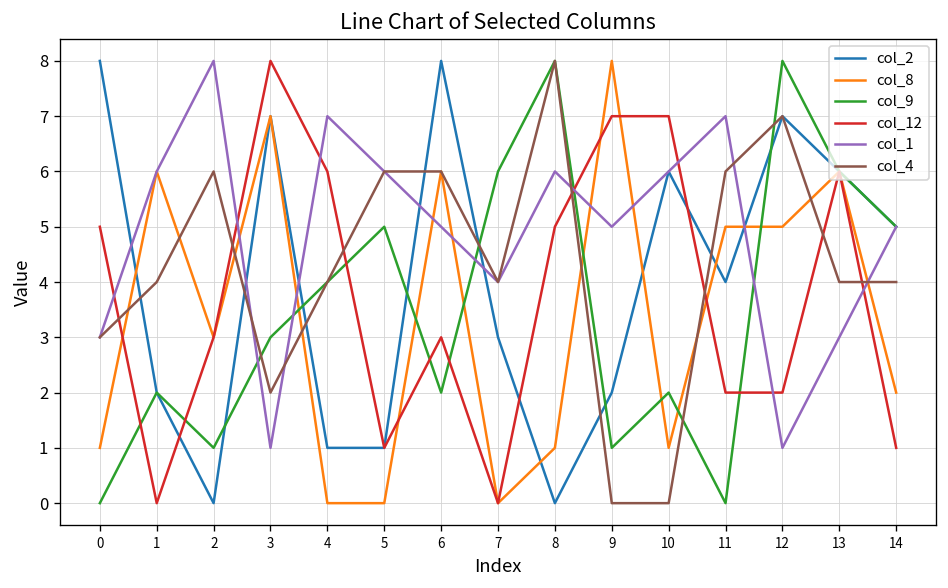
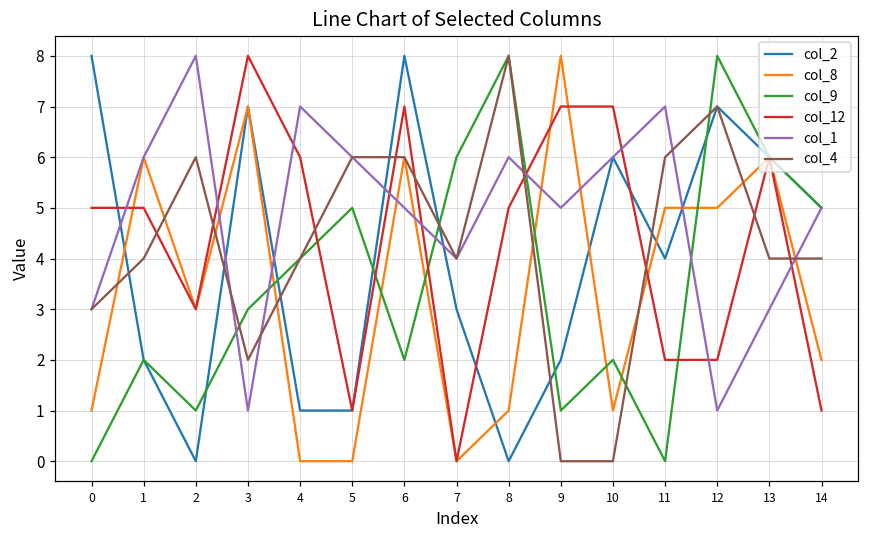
  {
    "col_2": {
      "0": 8,
      "2": 0,
      "4": 1,
      "6": 8,
      "7": 3,
      "8": 0,
      "9": 2,
      "11": 4
    },
    "col_8": {
      "0": 1,
      "4": 0,
      "5": 0,
      "8": 1,
      "9": 8,
      "10": 1,
      "11": 5,
      "12": 5,
      "14": 2
    },
    "col_9": {
      "0": 0,
      "2": 1,
      "3": 3,
      "5": 5,
      "6": 2,
      "7": 6,
      "9": 1,
      "10": 2,
      "11": 0,
      "12": 8
    },
    "col_12": {
      "0": 5,
-     "1": 0,
+     "1": 5,
      "3": 8,
      "4": 6,
-     "6": 3,
+     "6": 7,
      "8": 5,
      "9": 7,
      "10": 7,
      "11": 2,
      "12": 2,
      "14": 1
    },
    "col_1": {
      "2": 8,
      "3": 1,
      "4": 7,
      "6": 5,
      "8": 6,
      "9": 5,
      "11": 7,
      "12": 1,
      "13": 3
    },
    "col_4": {
      "1": 4,
      "2": 6,
      "3": 2,
      "9": 0,
      "10": 0,
      "11": 6,
      "13": 4,
      "14": 4
    }
  }
